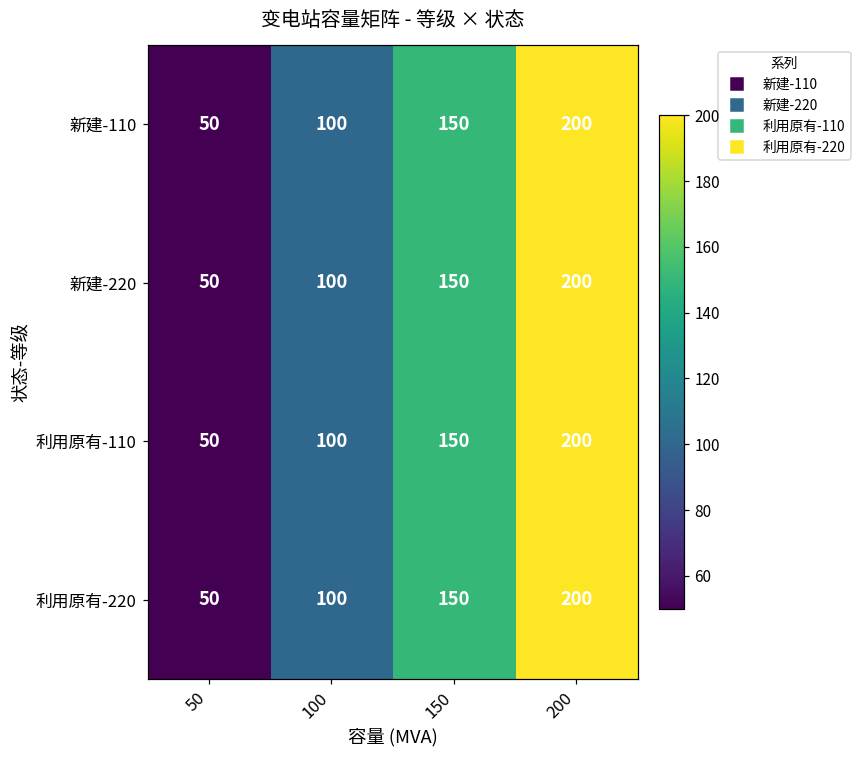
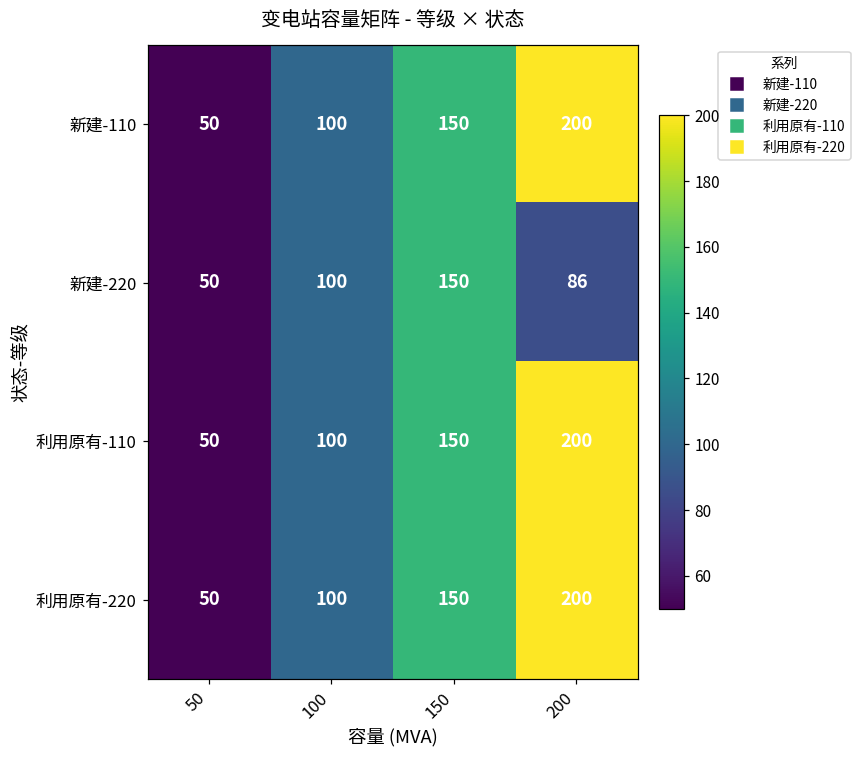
  {
    "新建-110": {
      "50": 50,
      "100": 100,
      "150": 150,
      "200": 200
    },
    "新建-220": {
      "50": 50,
      "100": 100,
      "150": 150,
-     "200": 200
+     "200": 86
    },
    "利用原有-110": {
      "50": 50,
      "100": 100,
      "150": 150,
      "200": 200
    },
    "利用原有-220": {
      "50": 50,
      "100": 100,
      "150": 150,
      "200": 200
    }
  }
